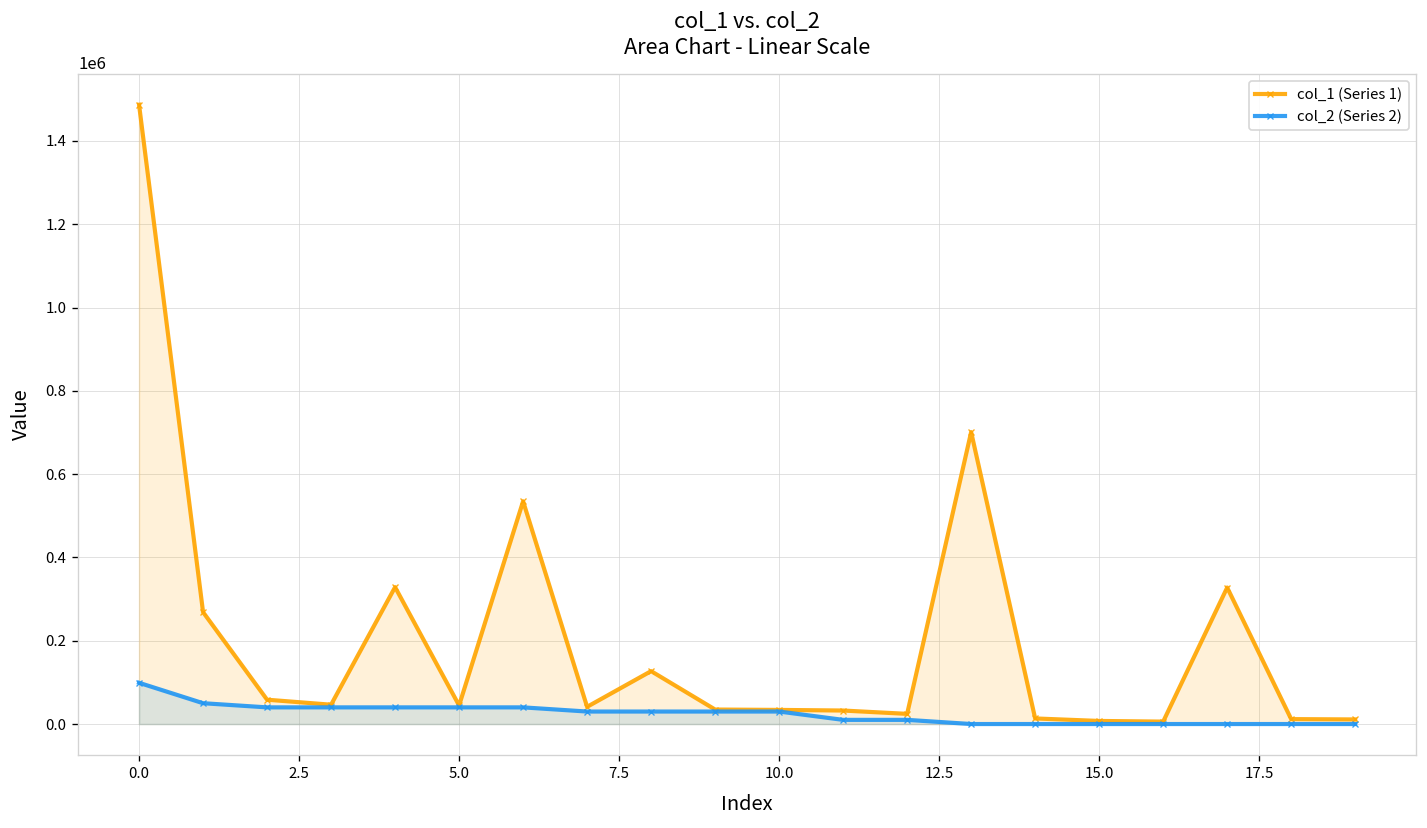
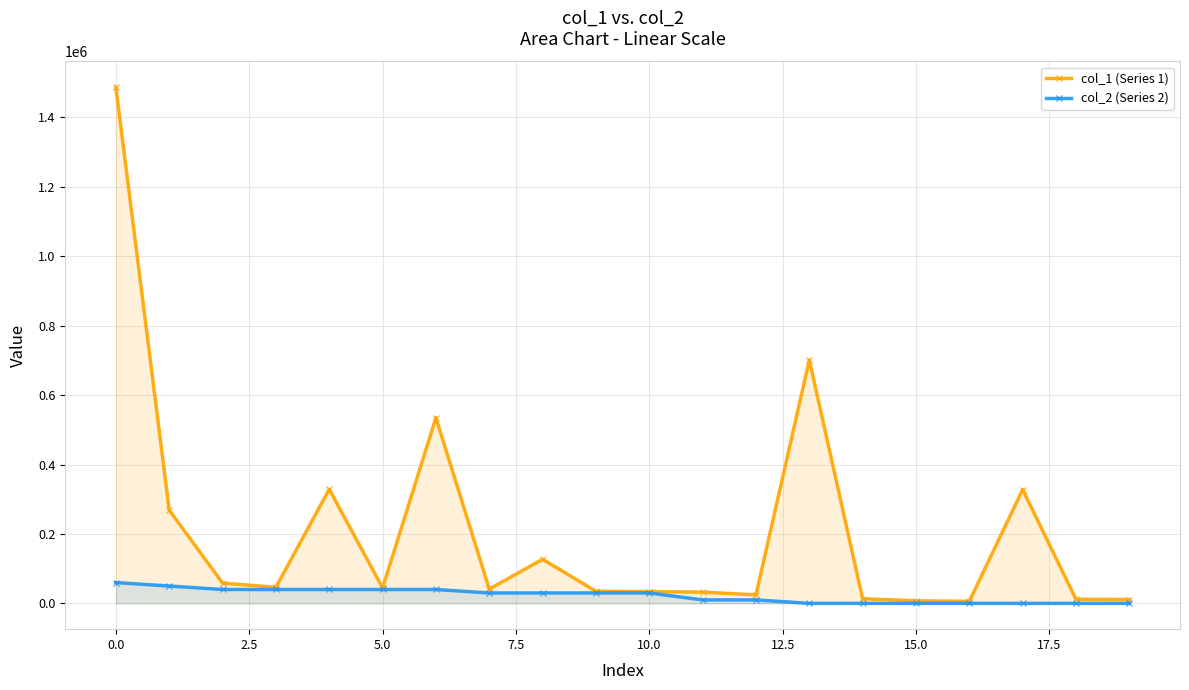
  {
    "col_1 (Series 1)": {
      "0.0": 1490000,
      "15.0": 10000
    },
    "col_2 (Series 2)": {
-     "0.0": 100000,
+     "0.0": 60000,
      "15.0": 0
    }
  }
